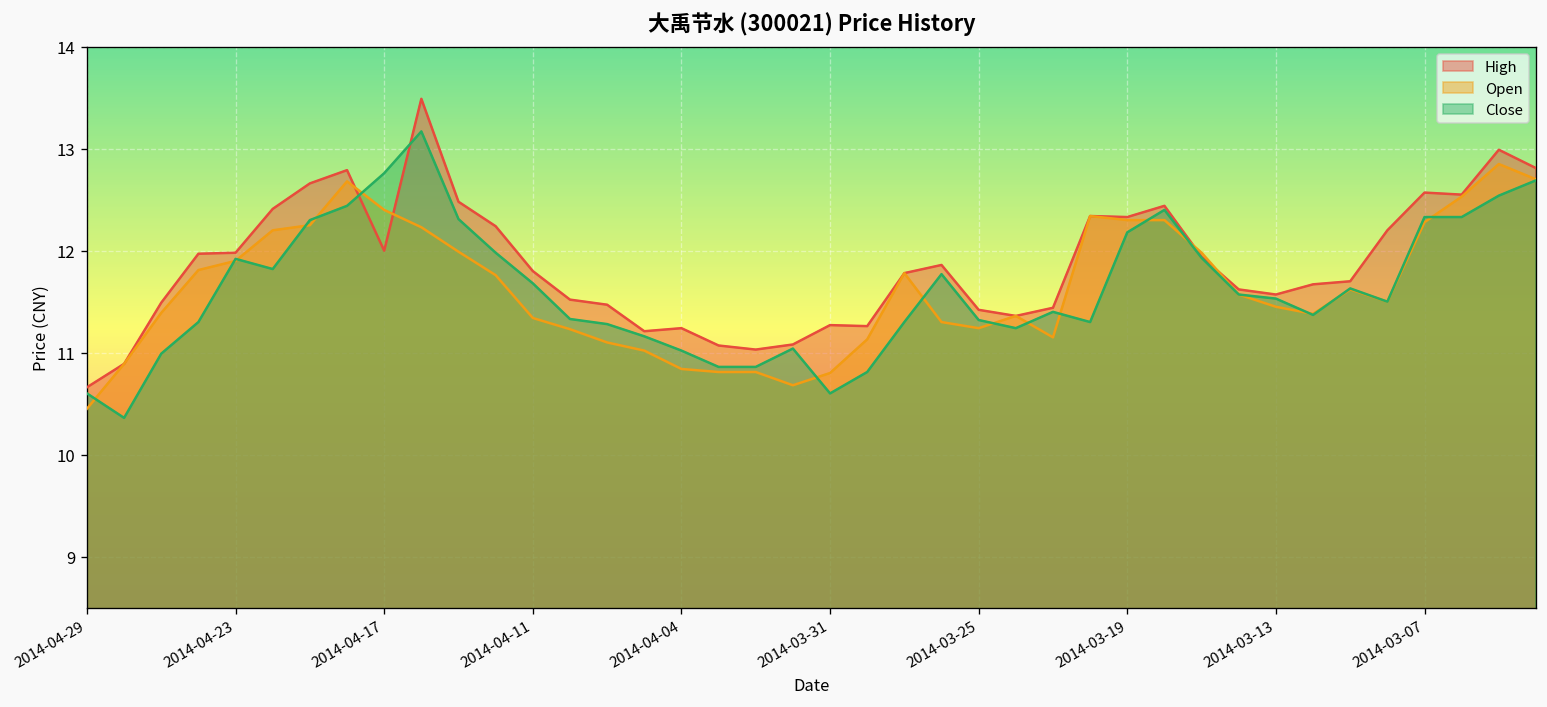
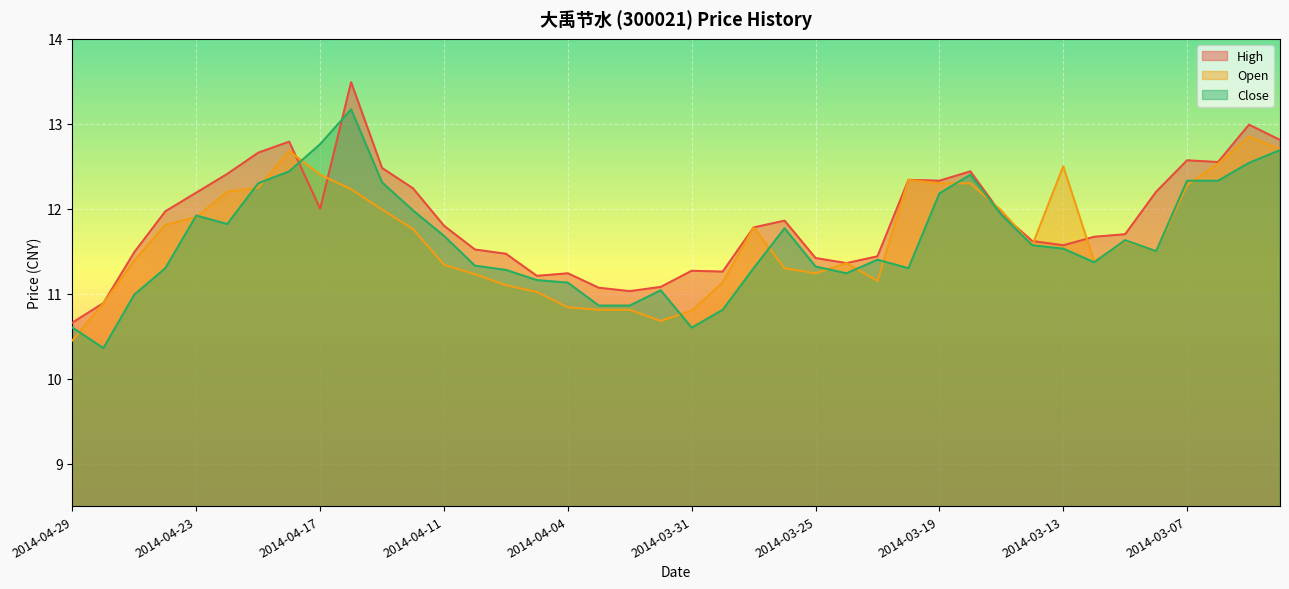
  {
    "High": {
      "2014-04-29": 10.7,
-     "2014-04-23": 12.0,
+     "2014-04-23": 12.2,
      "2014-04-17": 12.0,
      "2014-04-11": 11.8,
      "2014-04-04": 11.2,
      "2014-03-31": 11.3,
      "2014-03-25": 11.4,
      "2014-03-19": 12.3,
      "2014-03-13": 11.6,
      "2014-03-07": 12.6
    },
    "Open": {
      "2014-04-29": 10.5,
      "2014-04-17": 12.4,
      "2014-04-11": 11.3,
      "2014-04-04": 10.8,
      "2014-03-31": 10.8,
      "2014-03-25": 11.2,
      "2014-03-19": 12.3,
-     "2014-03-13": 11.5,
+     "2014-03-13": 12.5,
      "2014-03-07": 12.3
    },
    "Close": {
      "2014-04-29": 10.6,
      "2014-04-17": 12.8,
      "2014-04-11": 11.7,
-     "2014-04-04": 11.0,
+     "2014-04-04": 11.1,
      "2014-03-31": 10.6,
      "2014-03-25": 11.3,
      "2014-03-19": 12.2,
      "2014-03-13": 11.5,
      "2014-03-07": 12.3
    }
  }
